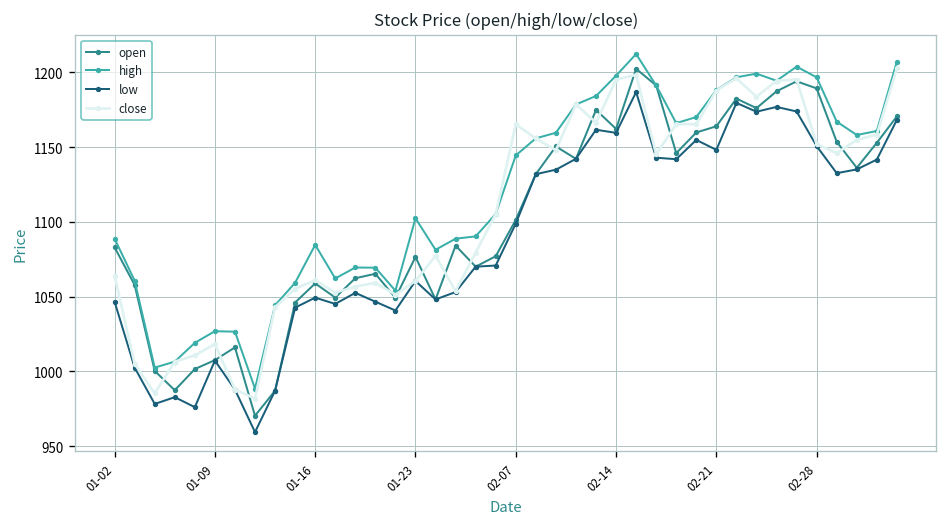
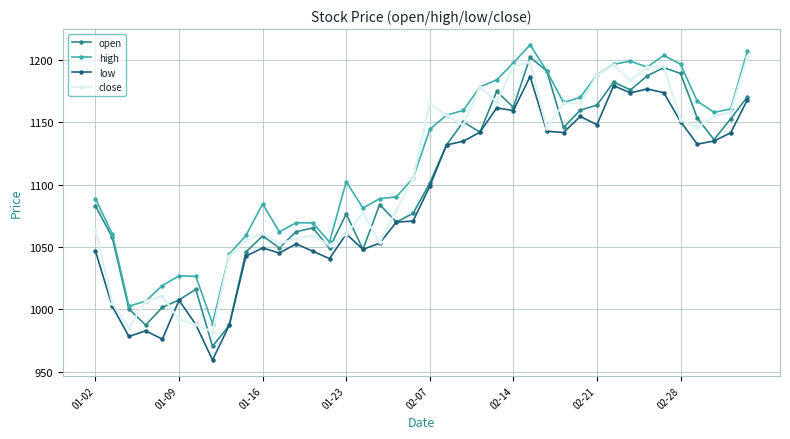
  {
    "close": {
      "01-02": 1064,
-     "01-09": 1018,
+     "01-09": 992,
      "02-07": 1165,
      "02-14": 1195
    }
  }
